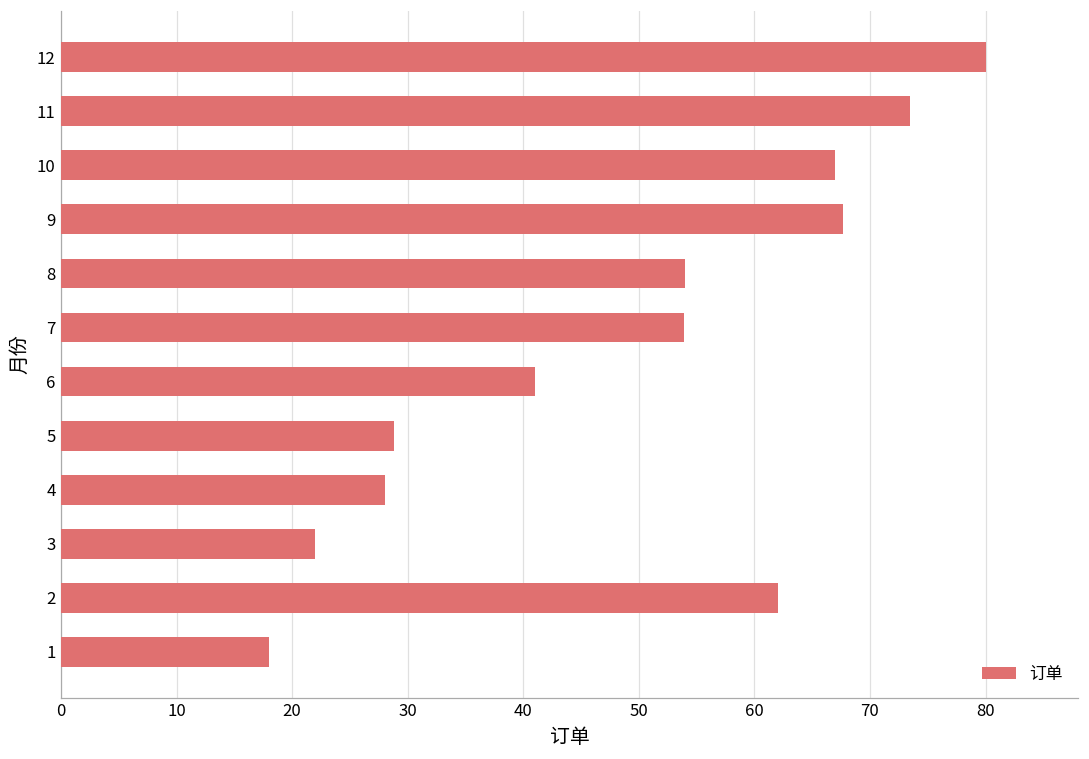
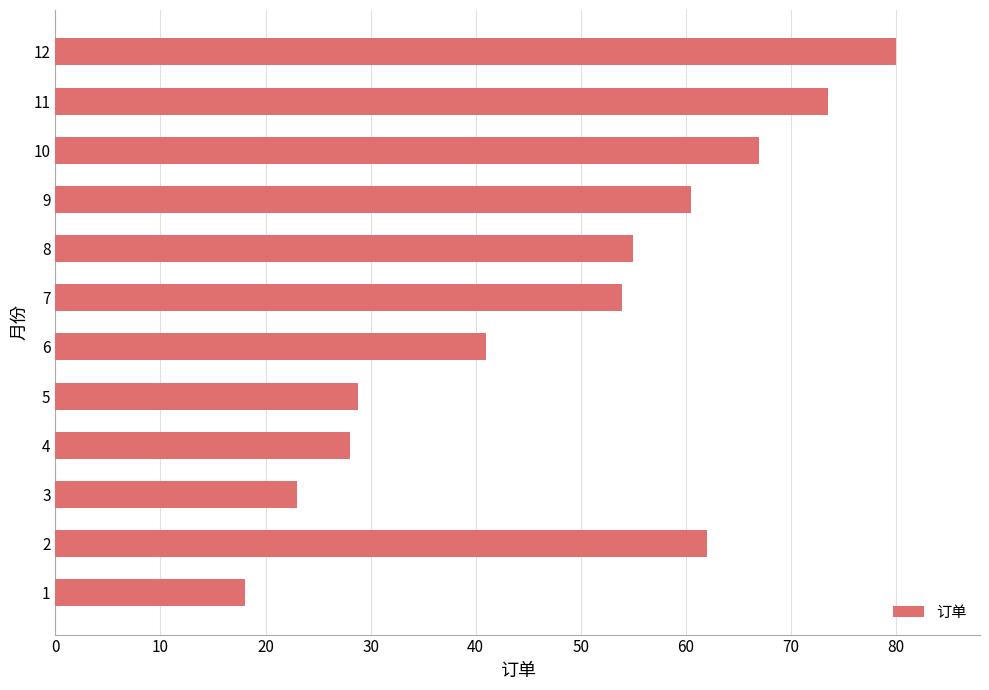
  {
    "12": 80.0,
    "11": 73.5,
    "10": 67.0,
-   "9": 67.7,
-   "8": 54,
+   "9": 60.5,
+   "8": 55,
    "7": 53.9,
    "6": 41.0,
    "5": 28.8,
    "4": 28.0,
-   "3": 22,
+   "3": 23,
    "2": 62.0,
    "1": 18.0
  }
